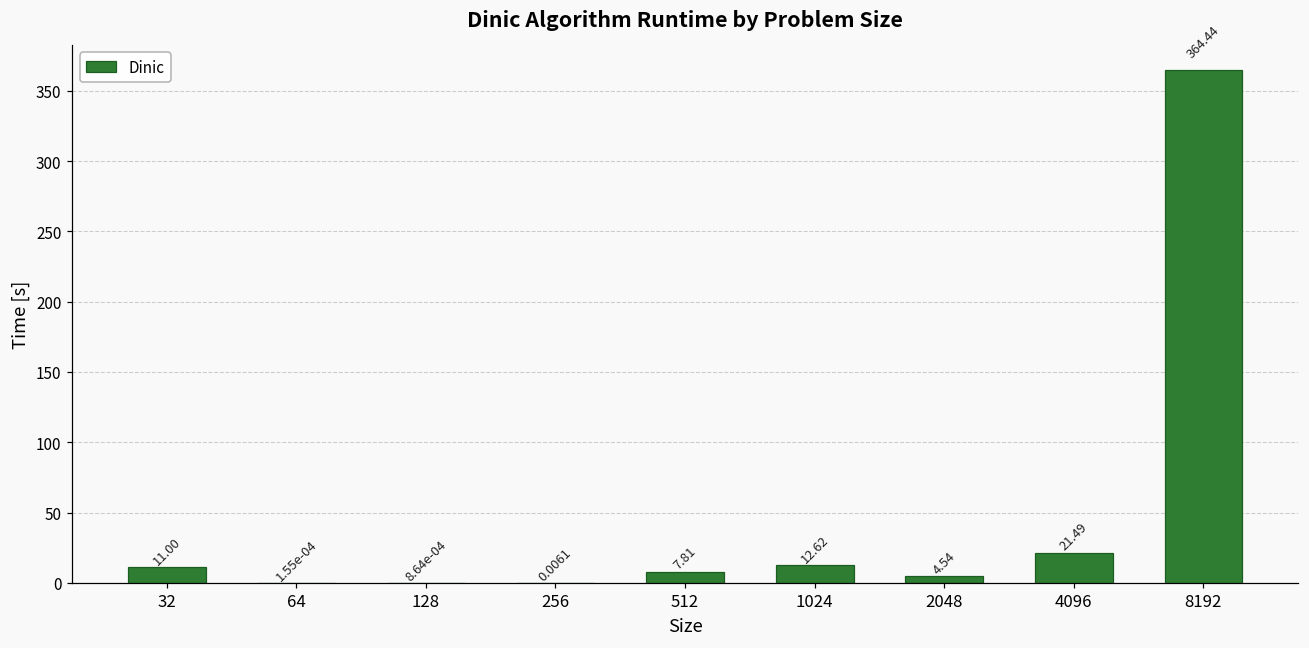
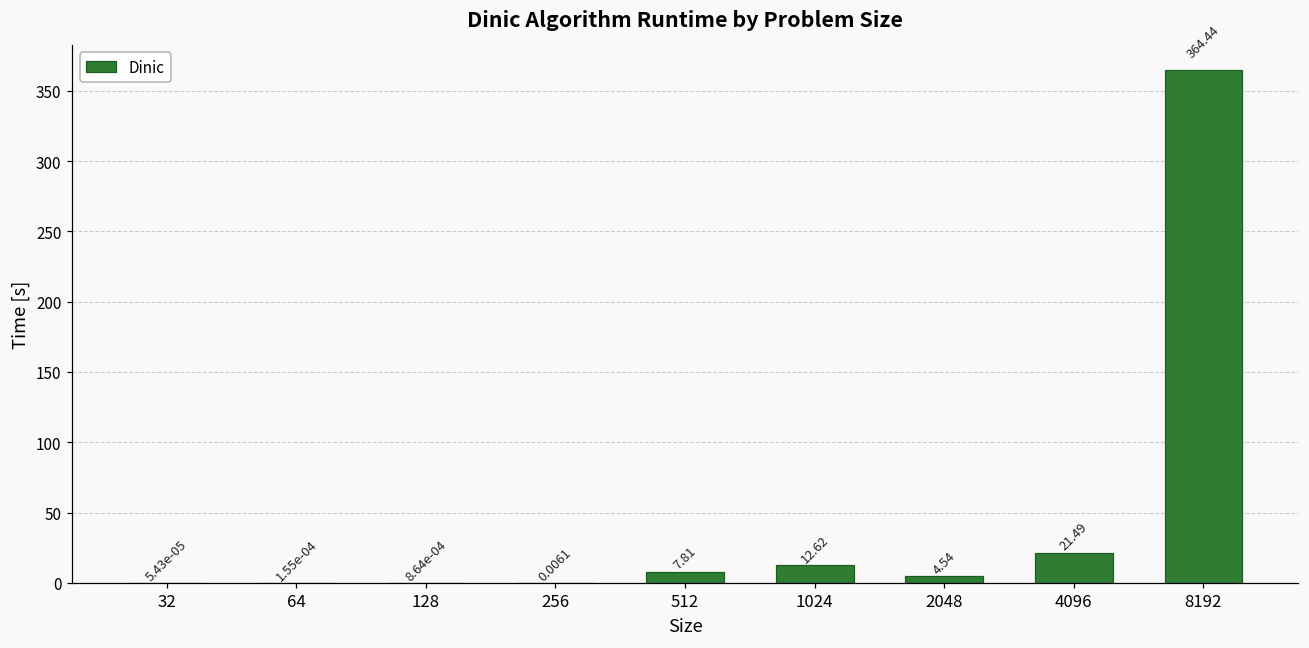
  {
-   "32": "11.00",
+   "32": "5.43e-05",
    "64": "1.55e-04",
    "128": "8.64e-04",
    "256": "0.0061",
    "512": "7.81",
    "1024": "12.62",
    "2048": "4.54",
    "4096": "21.49",
    "8192": "364.44"
  }
